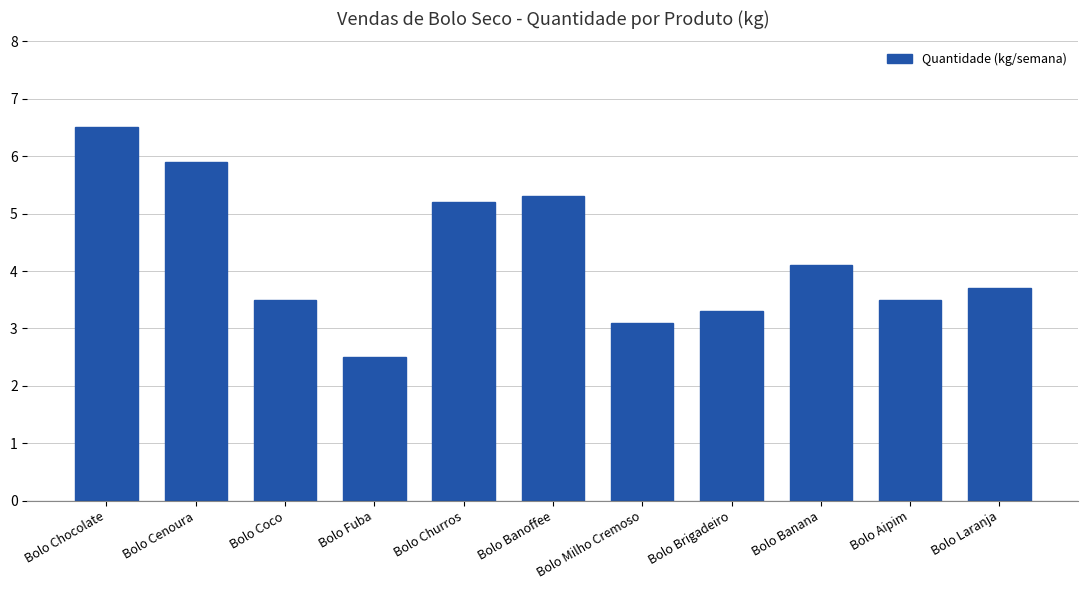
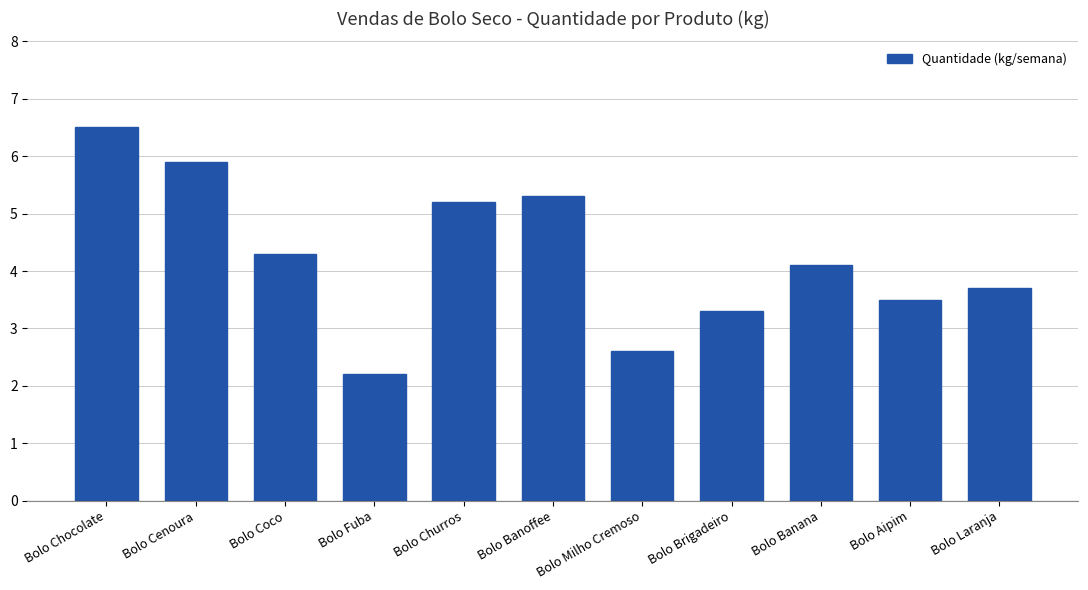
  {
    "Bolo Chocolate": 6.5,
    "Bolo Cenoura": 5.9,
-   "Bolo Coco": 3.5,
-   "Bolo Fuba": 2.5,
+   "Bolo Coco": 4.3,
+   "Bolo Fuba": 2.2,
    "Bolo Churros": 5.2,
    "Bolo Banoffee": 5.3,
-   "Bolo Milho Cremoso": 3.1,
+   "Bolo Milho Cremoso": 2.6,
    "Bolo Brigadeiro": 3.3,
    "Bolo Banana": 4.1,
    "Bolo Aipim": 3.5,
    "Bolo Laranja": 3.7
  }
